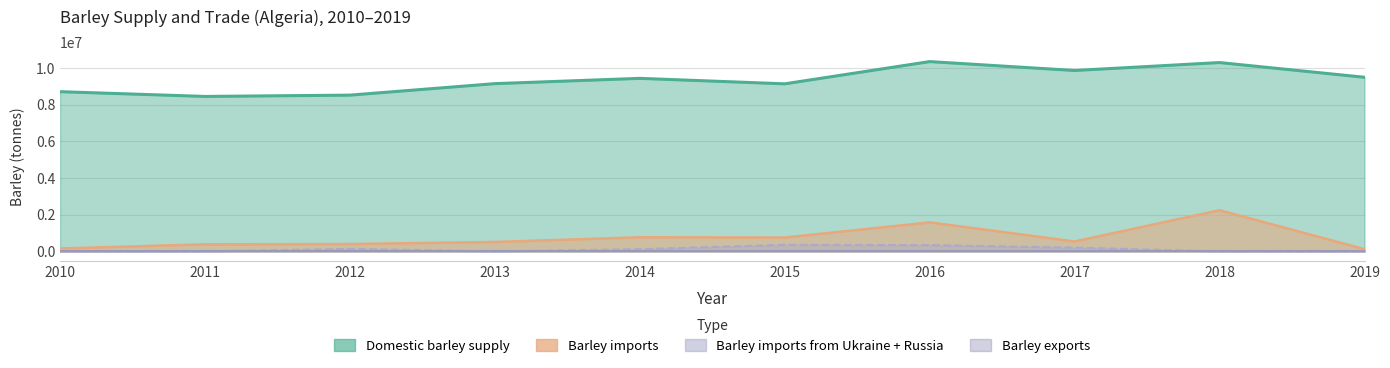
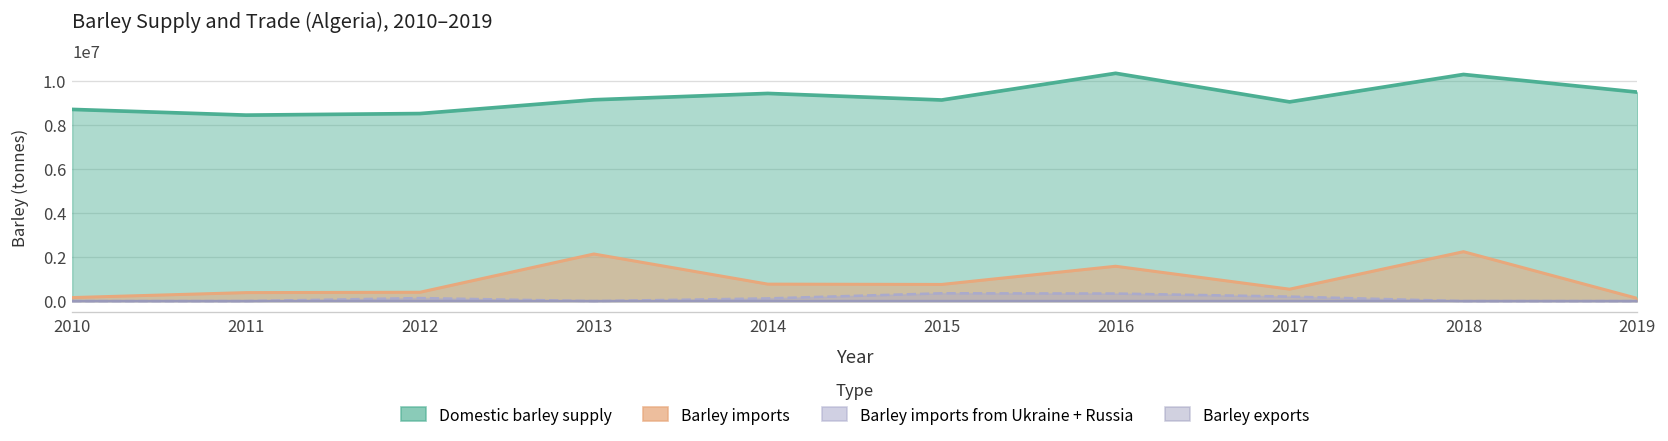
  {
    "Domestic barley supply": {
      "2010": 8700000,
      "2011": 8400000,
      "2012": 8500000,
      "2013": 9100000,
      "2014": 9400000,
      "2015": 9100000,
      "2016": 10300000,
-     "2017": 9900000,
+     "2017": 9000000,
      "2018": 10300000,
      "2019": 9500000
    },
    "Barley imports": {
      "2010": 200000,
      "2011": 400000,
      "2012": 400000,
-     "2013": 500000,
+     "2013": 2100000,
      "2014": 800000,
      "2015": 800000,
      "2016": 1600000,
      "2017": 500000,
      "2018": 2200000
    }
  }
